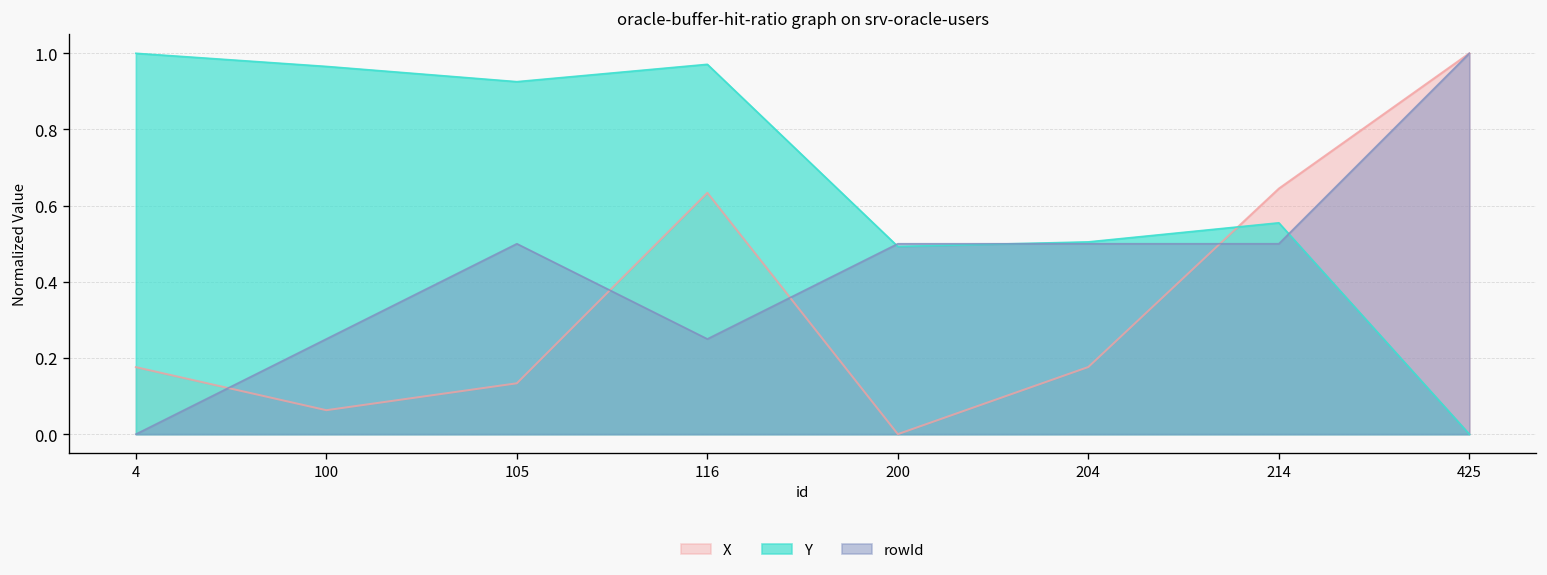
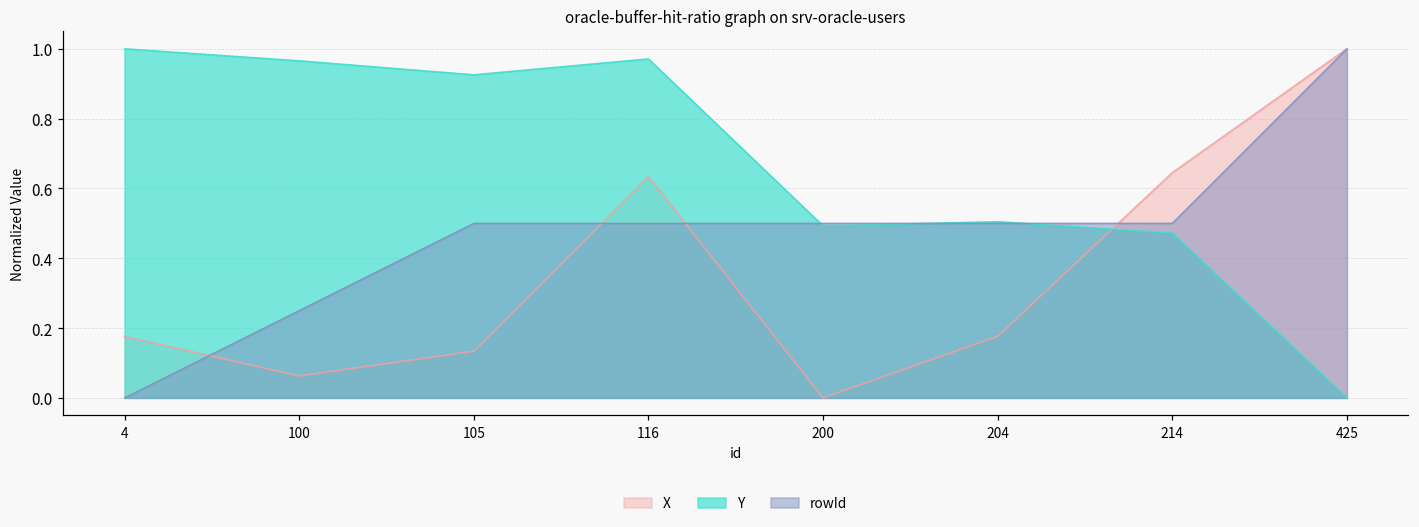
  {
    "X": {
      "4": 0.18,
      "100": 0.06,
      "105": 0.13,
      "116": 0.63,
      "200": 0.00,
      "204": 0.18,
      "214": 0.64
    },
    "Y": {
      "4": 1.00,
      "100": 0.97,
      "105": 0.93,
      "116": 0.97,
-     "214": 0.55,
+     "214": 0.47,
      "425": 0.00
    },
    "rowId": {
      "4": 0.00,
      "100": 0.25,
      "105": 0.50,
-     "116": 0.25,
+     "116": 0.50,
      "214": 0.50
    }
  }
